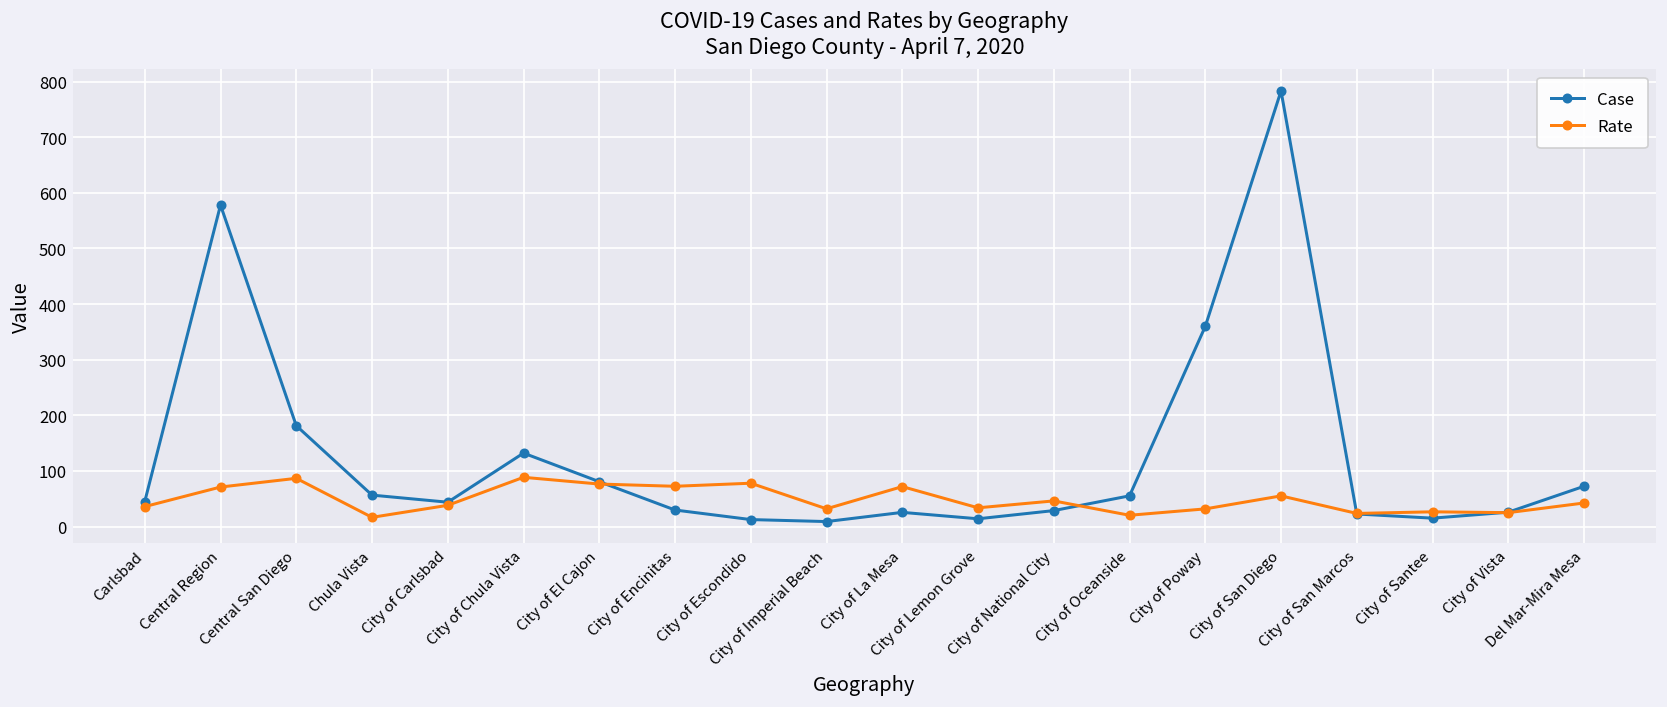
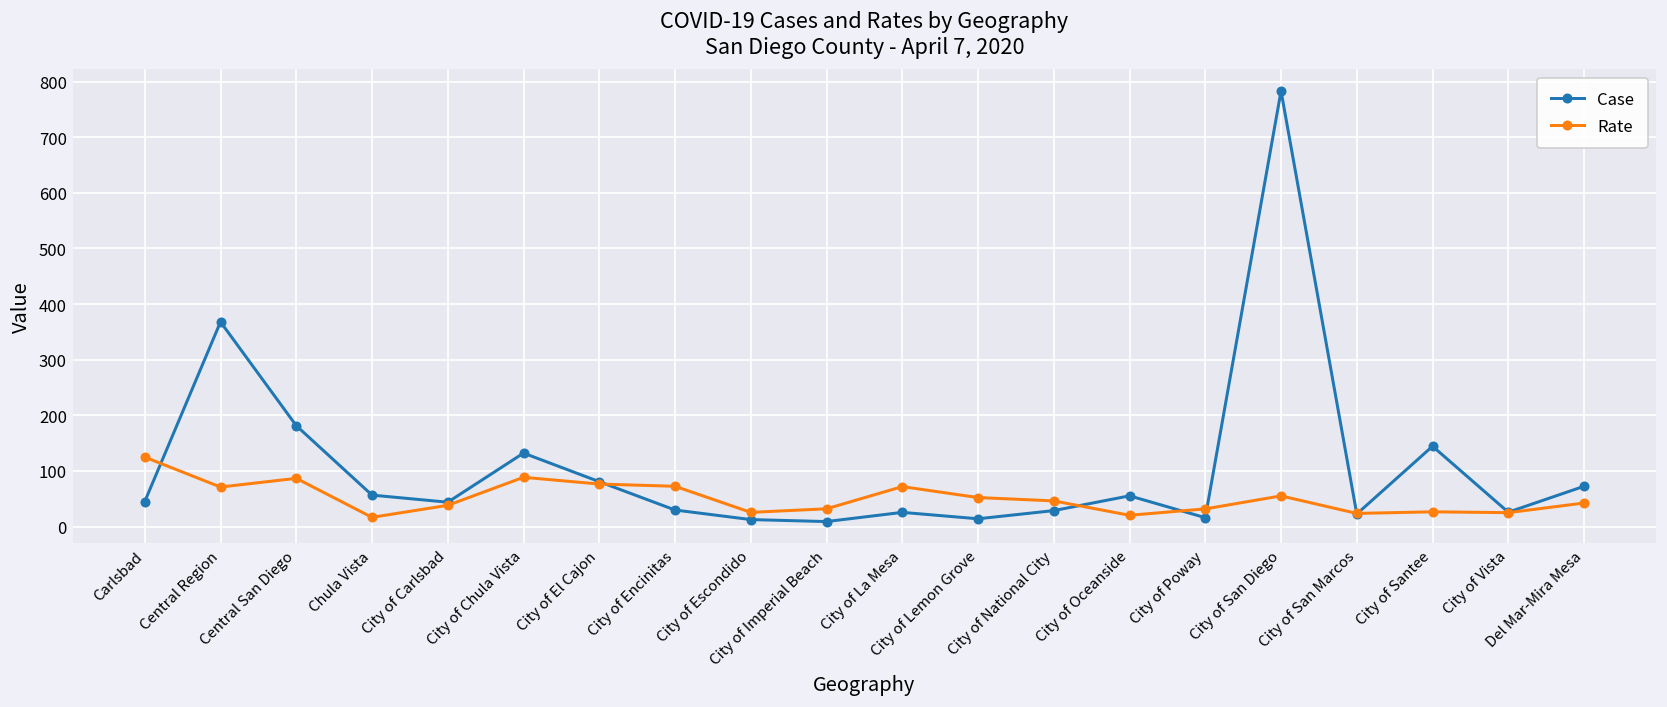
  {
    "Case": {
      "Carlsbad": 50,
-     "Central Region": 580,
+     "Central Region": 370,
      "Central San Diego": 180,
      "Chula Vista": 60,
      "City of Carlsbad": 40,
      "City of Chula Vista": 130,
      "City of Encinitas": 30,
      "City of Escondido": 10,
      "City of Imperial Beach": 10,
      "City of La Mesa": 30,
      "City of Lemon Grove": 10,
      "City of National City": 30,
      "City of Oceanside": 60,
-     "City of Poway": 360,
+     "City of Poway": 20,
      "City of San Diego": 780,
-     "City of Santee": 20,
+     "City of Santee": 140,
      "Del Mar-Mira Mesa": 70
    },
    "Rate": {
-     "Carlsbad": 40,
+     "Carlsbad": 120,
      "Central Region": 70,
      "Central San Diego": 90,
      "Chula Vista": 20,
      "City of Carlsbad": 40,
      "City of Chula Vista": 90,
      "City of Encinitas": 70,
-     "City of Escondido": 80,
+     "City of Escondido": 30,
      "City of Imperial Beach": 30,
      "City of La Mesa": 70,
-     "City of Lemon Grove": 30,
+     "City of Lemon Grove": 50,
      "City of National City": 50,
      "City of Oceanside": 20,
      "City of Poway": 30,
      "City of San Diego": 60,
      "City of Santee": 30,
      "Del Mar-Mira Mesa": 40
    }
  }
